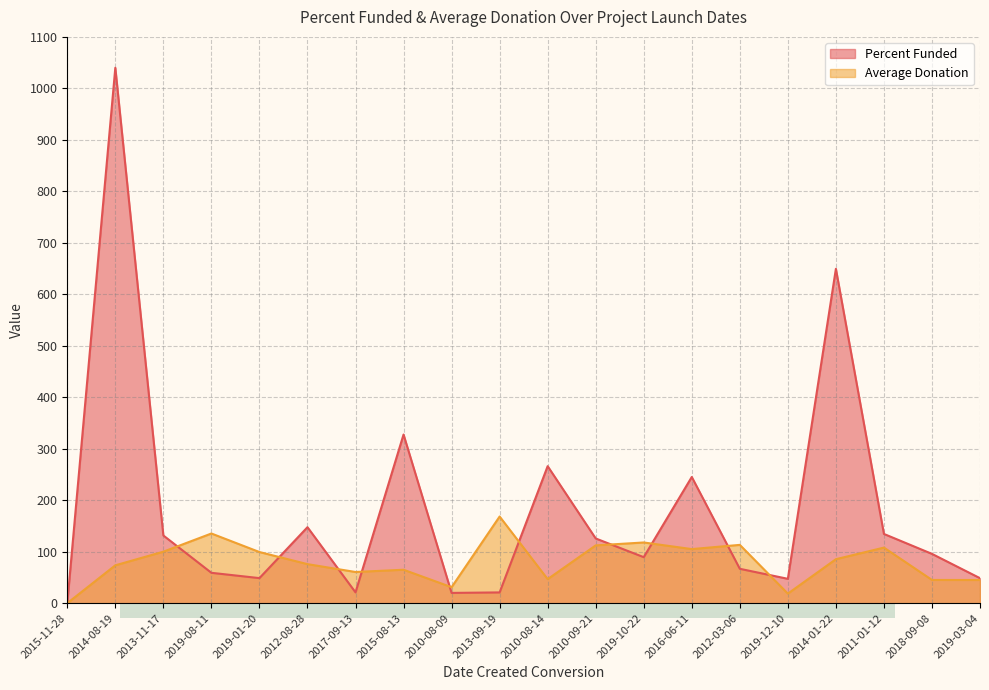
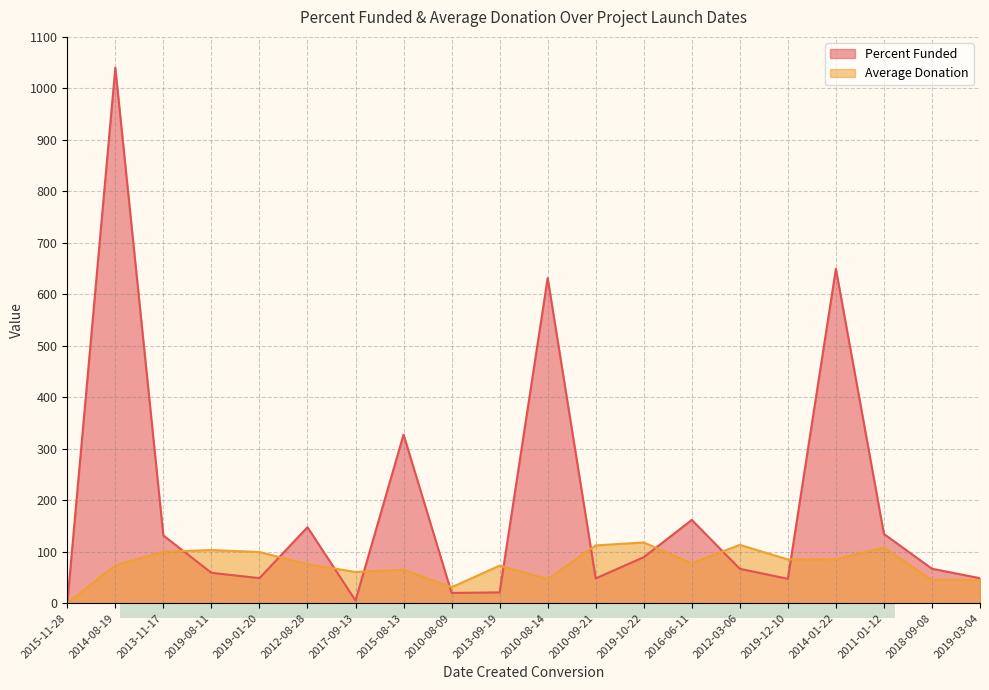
  {
    "Percent Funded": {
      "2014-08-19": 1040,
      "2013-11-17": 130,
      "2019-08-11": 60,
      "2019-01-20": 50,
      "2012-08-28": 150,
-     "2017-09-13": 20,
+     "2017-09-13": 10,
      "2015-08-13": 330,
      "2010-08-09": 20,
      "2013-09-19": 20,
-     "2010-08-14": 270,
-     "2010-09-21": 130,
+     "2010-08-14": 630,
+     "2010-09-21": 50,
      "2019-10-22": 90,
-     "2016-06-11": 250,
+     "2016-06-11": 160,
      "2012-03-06": 70,
      "2019-12-10": 50,
      "2014-01-22": 650,
      "2011-01-12": 130,
-     "2018-09-08": 100
+     "2018-09-08": 70
    },
    "Average Donation": {
      "2014-08-19": 70,
      "2013-11-17": 100,
-     "2019-08-11": 140,
+     "2019-08-11": 100,
      "2019-01-20": 100,
      "2012-08-28": 80,
      "2017-09-13": 60,
      "2015-08-13": 60,
      "2010-08-09": 30,
-     "2013-09-19": 170,
+     "2013-09-19": 70,
      "2010-08-14": 50,
      "2010-09-21": 110,
      "2019-10-22": 120,
-     "2016-06-11": 110,
+     "2016-06-11": 80,
      "2012-03-06": 110,
-     "2019-12-10": 20,
+     "2019-12-10": 80,
      "2014-01-22": 90,
      "2011-01-12": 110,
      "2018-09-08": 50
    }
  }
